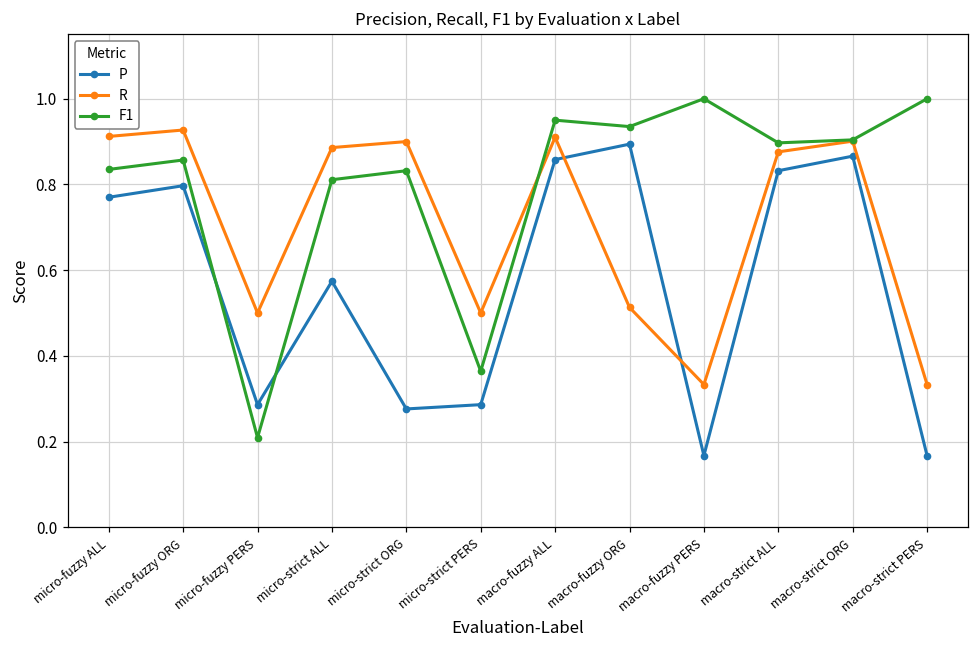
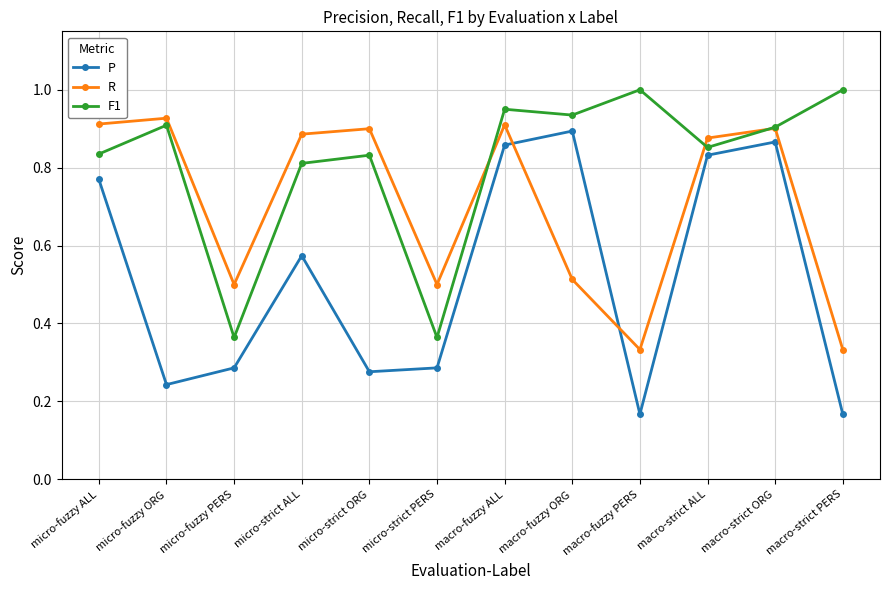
  {
    "P": {
      "micro-fuzzy ALL": 0.77,
-     "micro-fuzzy ORG": 0.80,
+     "micro-fuzzy ORG": 0.24,
      "micro-fuzzy PERS": 0.29,
      "micro-strict ALL": 0.57,
      "micro-strict ORG": 0.28,
      "micro-strict PERS": 0.29,
      "macro-fuzzy ALL": 0.86,
      "macro-fuzzy ORG": 0.89,
      "macro-fuzzy PERS": 0.17,
      "macro-strict ALL": 0.83,
      "macro-strict ORG": 0.87,
      "macro-strict PERS": 0.17
    },
    "R": {
      "micro-fuzzy ALL": 0.91,
      "micro-fuzzy ORG": 0.93,
      "micro-fuzzy PERS": 0.50,
      "micro-strict ALL": 0.89,
      "micro-strict ORG": 0.90,
      "micro-strict PERS": 0.50,
      "macro-fuzzy ALL": 0.91,
      "macro-fuzzy ORG": 0.51,
      "macro-fuzzy PERS": 0.33,
      "macro-strict ALL": 0.88,
      "macro-strict PERS": 0.33
    },
    "F1": {
      "micro-fuzzy ALL": 0.84,
-     "micro-fuzzy ORG": 0.86,
-     "micro-fuzzy PERS": 0.21,
+     "micro-fuzzy ORG": 0.91,
+     "micro-fuzzy PERS": 0.36,
      "micro-strict ALL": 0.81,
      "micro-strict ORG": 0.83,
      "micro-strict PERS": 0.36,
      "macro-fuzzy ALL": 0.95,
      "macro-fuzzy ORG": 0.94,
      "macro-fuzzy PERS": 1.00,
-     "macro-strict ALL": 0.90,
+     "macro-strict ALL": 0.85,
      "macro-strict PERS": 1.00
    }
  }
